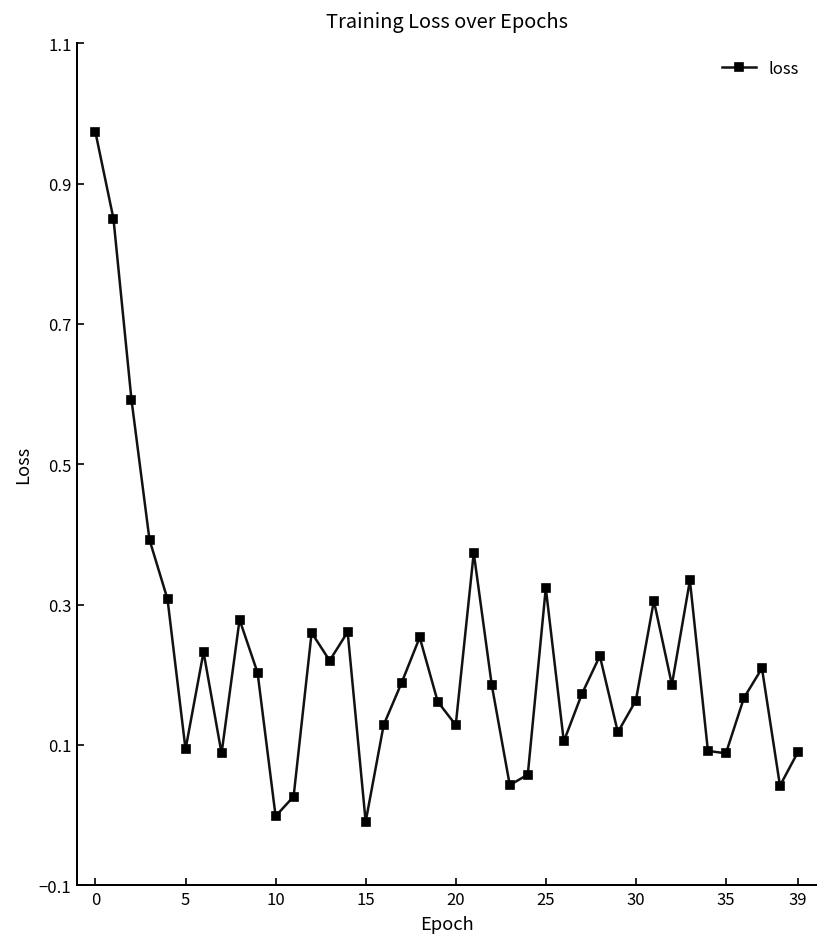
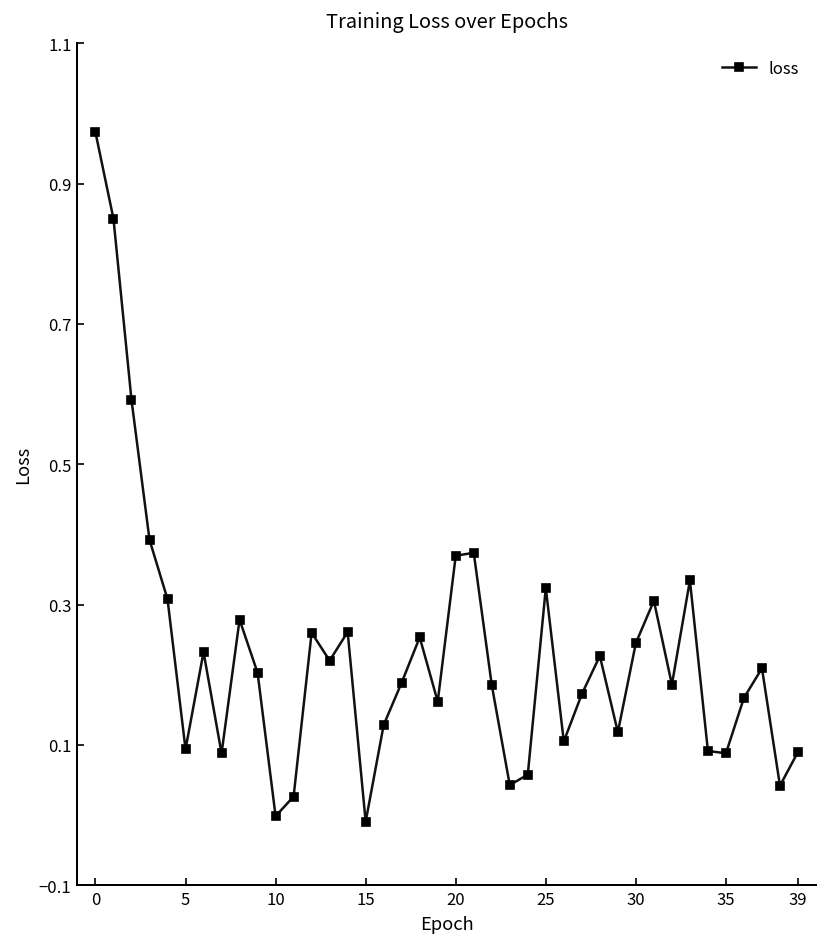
  {
    "0": 0.97,
    "5": 0.09,
    "10": 0.00,
    "15": -0.01,
-   "20": 0.13,
+   "20": 0.37,
    "25": 0.32,
-   "30": 0.16,
+   "30": 0.25,
    "35": 0.09,
    "39": 0.09
  }
